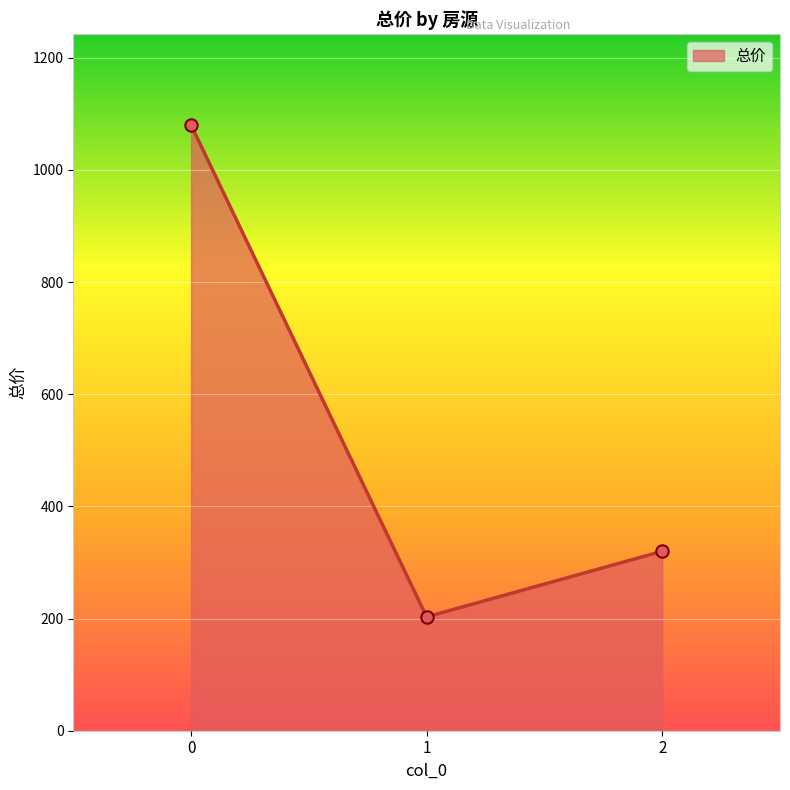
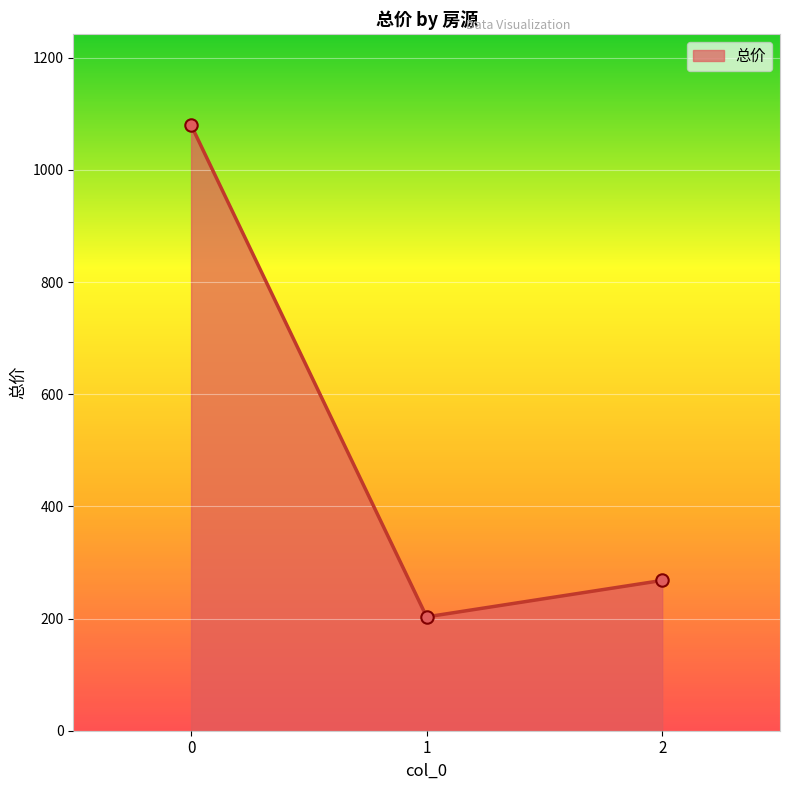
  {
    "0": 1080,
    "1": 200,
-   "2": 320
+   "2": 270
  }
